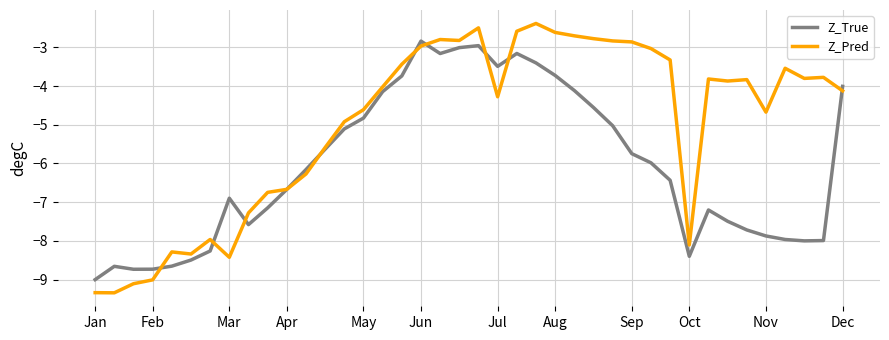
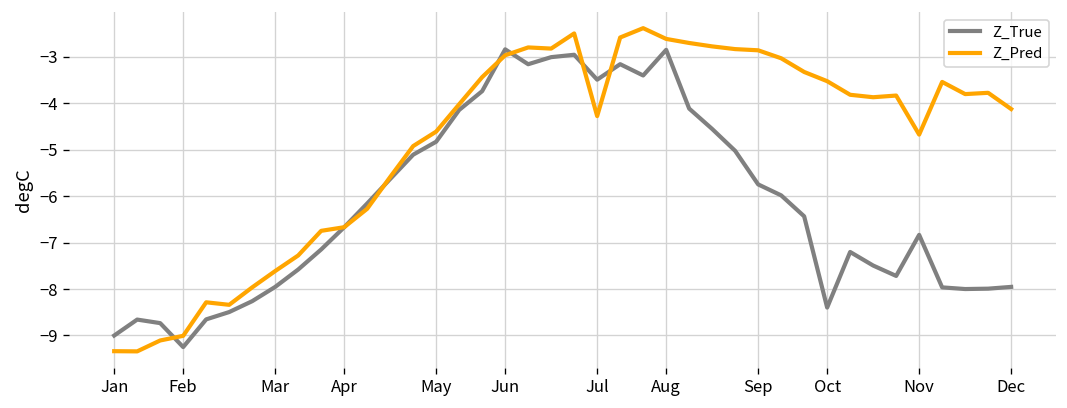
  {
    "Z_True": {
      "Jan": -9.0,
-     "Feb": -8.7,
-     "Mar": -6.9,
+     "Feb": -9.3,
+     "Mar": -8.0,
      "May": -4.8,
      "Jun": -2.8,
      "Jul": -3.5,
-     "Aug": -3.7,
+     "Aug": -2.8,
      "Sep": -5.7,
      "Oct": -8.4,
-     "Nov": -7.9,
-     "Dec": -4.0
+     "Nov": -6.8,
+     "Dec": -8.0
    },
    "Z_Pred": {
      "Jan": -9.3,
      "Feb": -9.0,
-     "Mar": -8.4,
+     "Mar": -7.6,
      "May": -4.6,
      "Jun": -3.0,
      "Jul": -4.3,
      "Aug": -2.6,
      "Sep": -2.9,
-     "Oct": -8.1,
+     "Oct": -3.5,
      "Nov": -4.7,
      "Dec": -4.1
    }
  }
